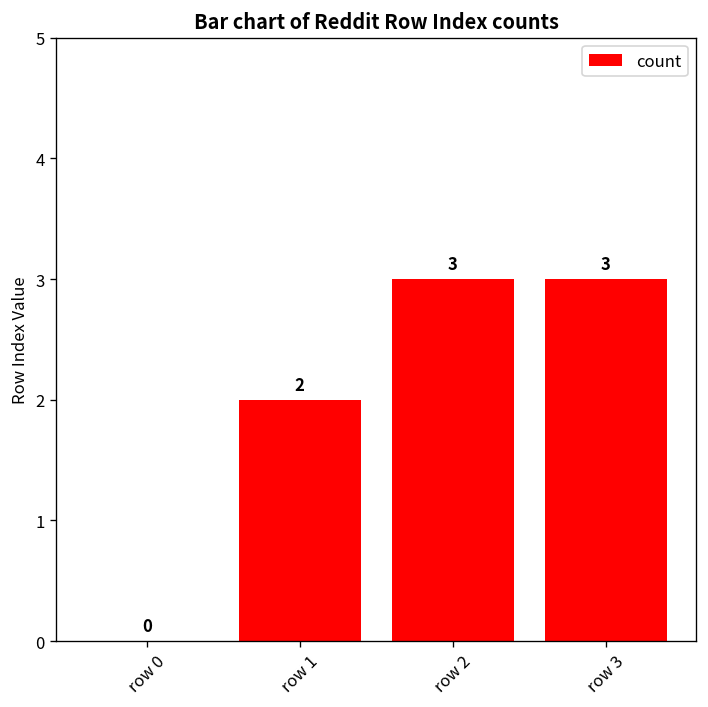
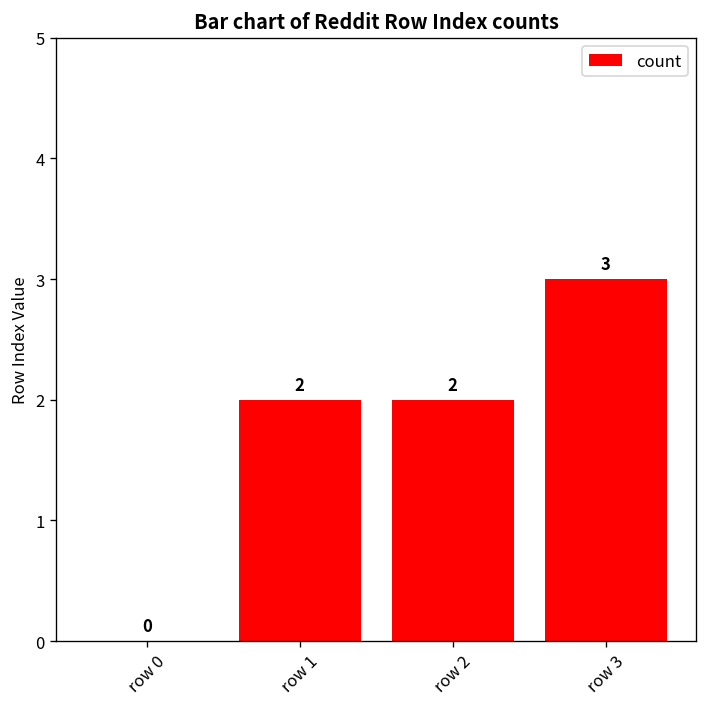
  {
    "row 0": 0,
    "row 1": 2,
-   "row 2": 3,
+   "row 2": 2,
    "row 3": 3
  }
